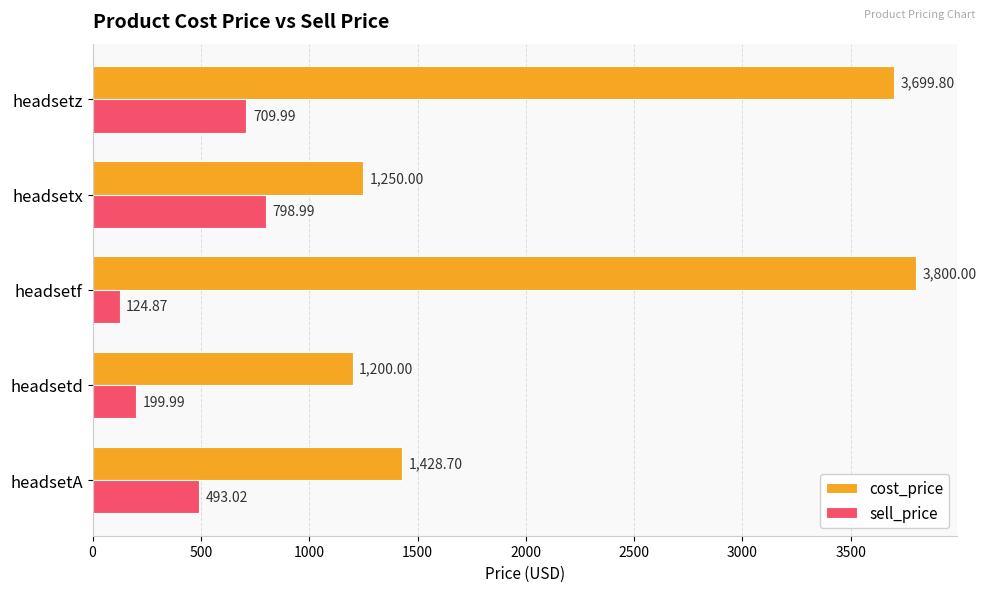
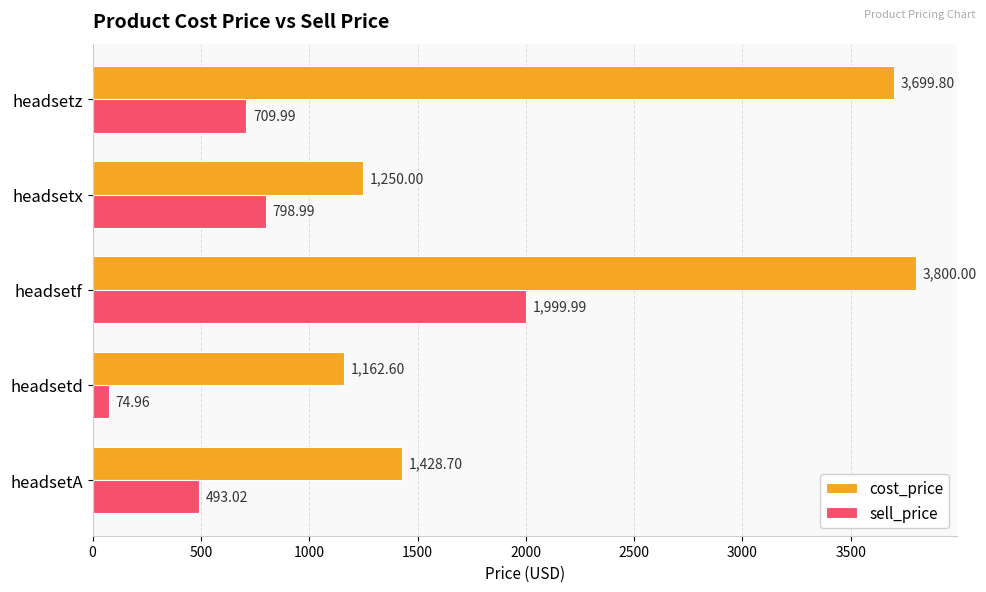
  {
    "cost_price": {
      "headsetz": "3,699.80",
      "headsetx": "1,250.00",
      "headsetf": "3,800.00",
-     "headsetd": "1,200.00",
+     "headsetd": "1,162.60",
      "headsetA": "1,428.70"
    },
    "sell_price": {
      "headsetz": "709.99",
      "headsetx": "798.99",
-     "headsetf": "124.87",
-     "headsetd": "199.99",
+     "headsetf": "1,999.99",
+     "headsetd": "74.96",
      "headsetA": "493.02"
    }
  }
